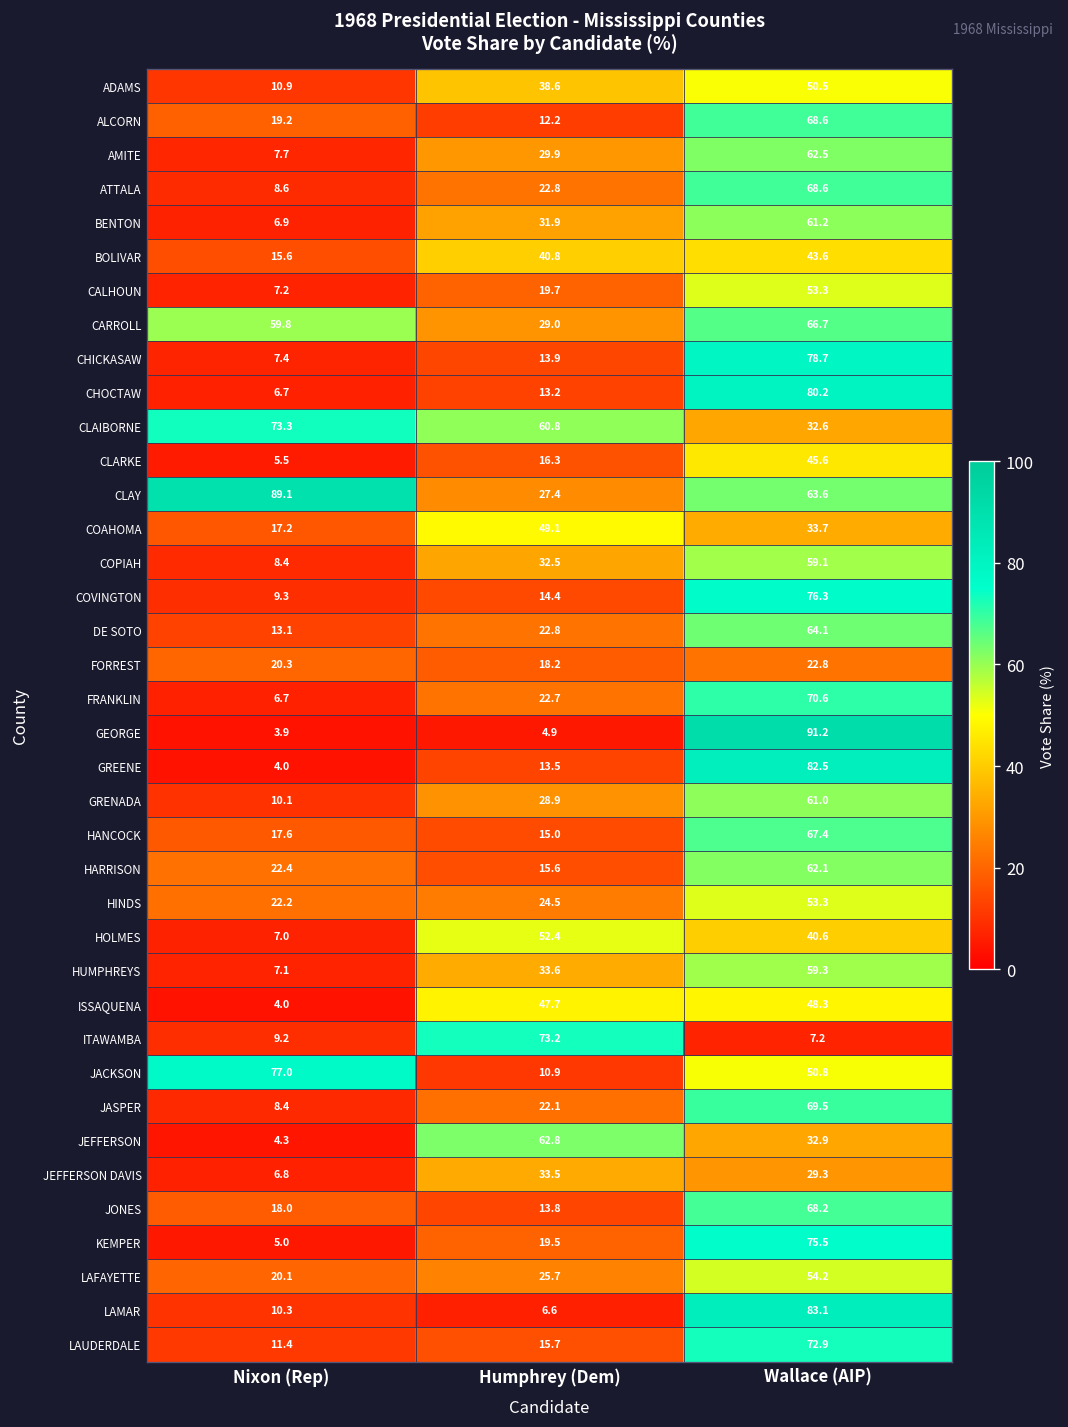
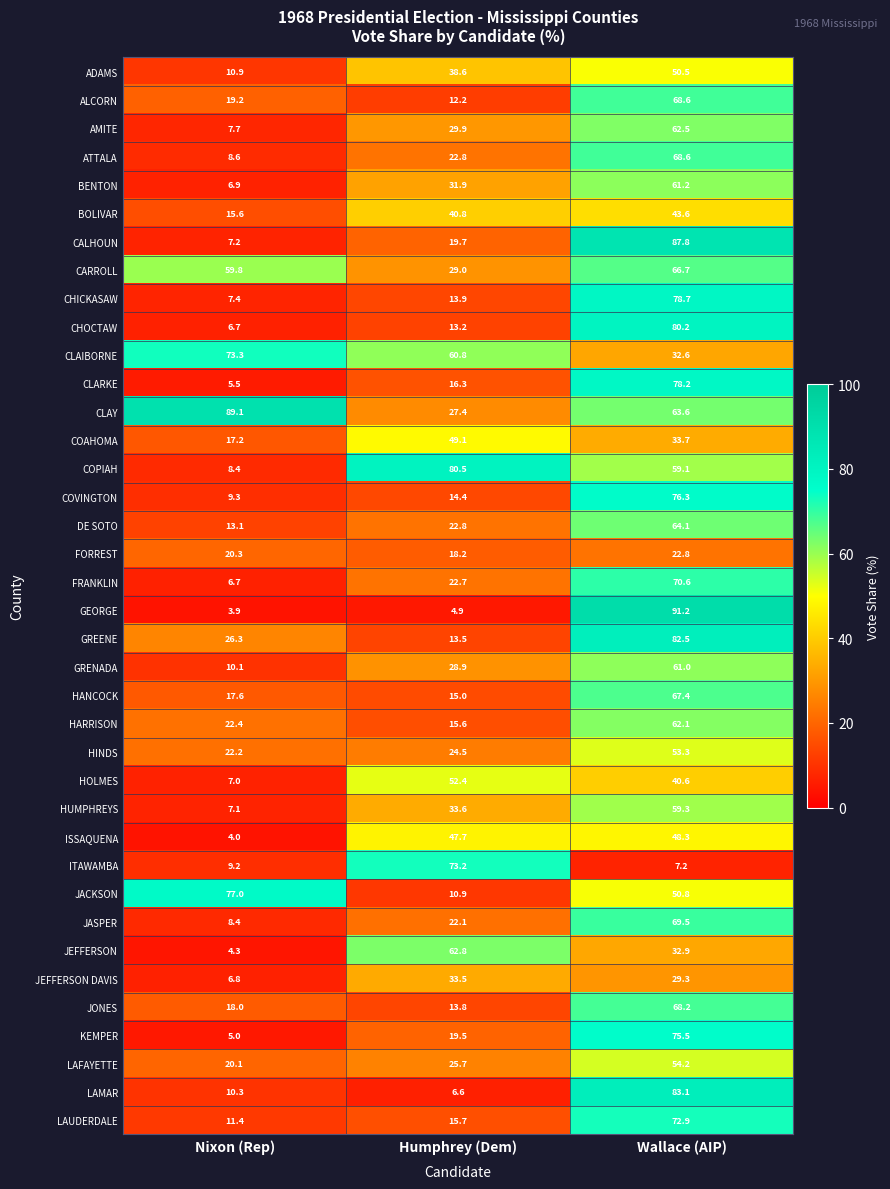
  {
    "ADAMS": {
      "Nixon (Rep)": 10.9,
      "Humphrey (Dem)": 38.6,
      "Wallace (AIP)": 50.5
    },
    "ALCORN": {
      "Nixon (Rep)": 19.2,
      "Humphrey (Dem)": 12.2,
      "Wallace (AIP)": 68.6
    },
    "AMITE": {
      "Nixon (Rep)": 7.7,
      "Humphrey (Dem)": 29.9,
      "Wallace (AIP)": 62.5
    },
    "ATTALA": {
      "Nixon (Rep)": 8.6,
      "Humphrey (Dem)": 22.8,
      "Wallace (AIP)": 68.6
    },
    "BENTON": {
      "Nixon (Rep)": 6.9,
      "Humphrey (Dem)": 31.9,
      "Wallace (AIP)": 61.2
    },
    "BOLIVAR": {
      "Nixon (Rep)": 15.6,
      "Humphrey (Dem)": 40.8,
      "Wallace (AIP)": 43.6
    },
    "CALHOUN": {
      "Nixon (Rep)": 7.2,
      "Humphrey (Dem)": 19.7,
-     "Wallace (AIP)": 53.3
+     "Wallace (AIP)": 87.8
    },
    "CARROLL": {
      "Nixon (Rep)": 59.8,
      "Humphrey (Dem)": 29.0,
      "Wallace (AIP)": 66.7
    },
    "CHICKASAW": {
      "Nixon (Rep)": 7.4,
      "Humphrey (Dem)": 13.9,
      "Wallace (AIP)": 78.7
    },
    "CHOCTAW": {
      "Nixon (Rep)": 6.7,
      "Humphrey (Dem)": 13.2,
      "Wallace (AIP)": 80.2
    },
    "CLAIBORNE": {
      "Nixon (Rep)": 73.3,
      "Humphrey (Dem)": 60.8,
      "Wallace (AIP)": 32.6
    },
    "CLARKE": {
      "Nixon (Rep)": 5.5,
      "Humphrey (Dem)": 16.3,
-     "Wallace (AIP)": 45.6
+     "Wallace (AIP)": 78.2
    },
    "CLAY": {
      "Nixon (Rep)": 89.1,
      "Humphrey (Dem)": 27.4,
      "Wallace (AIP)": 63.6
    },
    "COAHOMA": {
      "Nixon (Rep)": 17.2,
      "Humphrey (Dem)": 49.1,
      "Wallace (AIP)": 33.7
    },
    "COPIAH": {
      "Nixon (Rep)": 8.4,
-     "Humphrey (Dem)": 32.5,
+     "Humphrey (Dem)": 80.5,
      "Wallace (AIP)": 59.1
    },
    "COVINGTON": {
      "Nixon (Rep)": 9.3,
      "Humphrey (Dem)": 14.4,
      "Wallace (AIP)": 76.3
    },
    "DE SOTO": {
      "Nixon (Rep)": 13.1,
      "Humphrey (Dem)": 22.8,
      "Wallace (AIP)": 64.1
    },
    "FORREST": {
      "Nixon (Rep)": 20.3,
      "Humphrey (Dem)": 18.2,
      "Wallace (AIP)": 22.8
    },
    "FRANKLIN": {
      "Nixon (Rep)": 6.7,
      "Humphrey (Dem)": 22.7,
      "Wallace (AIP)": 70.6
    },
    "GEORGE": {
      "Nixon (Rep)": 3.9,
      "Humphrey (Dem)": 4.9,
      "Wallace (AIP)": 91.2
    },
    "GREENE": {
-     "Nixon (Rep)": 4.0,
+     "Nixon (Rep)": 26.3,
      "Humphrey (Dem)": 13.5,
      "Wallace (AIP)": 82.5
    },
    "GRENADA": {
      "Nixon (Rep)": 10.1,
      "Humphrey (Dem)": 28.9,
      "Wallace (AIP)": 61.0
    },
    "HANCOCK": {
      "Nixon (Rep)": 17.6,
      "Humphrey (Dem)": 15.0,
      "Wallace (AIP)": 67.4
    },
    "HARRISON": {
      "Nixon (Rep)": 22.4,
      "Humphrey (Dem)": 15.6,
      "Wallace (AIP)": 62.1
    },
    "HINDS": {
      "Nixon (Rep)": 22.2,
      "Humphrey (Dem)": 24.5,
      "Wallace (AIP)": 53.3
    },
    "HOLMES": {
      "Nixon (Rep)": 7.0,
      "Humphrey (Dem)": 52.4,
      "Wallace (AIP)": 40.6
    },
    "HUMPHREYS": {
      "Nixon (Rep)": 7.1,
      "Humphrey (Dem)": 33.6,
      "Wallace (AIP)": 59.3
    },
    "ISSAQUENA": {
      "Nixon (Rep)": 4.0,
      "Humphrey (Dem)": 47.7,
      "Wallace (AIP)": 48.3
    },
    "ITAWAMBA": {
      "Nixon (Rep)": 9.2,
      "Humphrey (Dem)": 73.2,
      "Wallace (AIP)": 7.2
    },
    "JACKSON": {
      "Nixon (Rep)": 77.0,
      "Humphrey (Dem)": 10.9,
      "Wallace (AIP)": 50.8
    },
    "JASPER": {
      "Nixon (Rep)": 8.4,
      "Humphrey (Dem)": 22.1,
      "Wallace (AIP)": 69.5
    },
    "JEFFERSON": {
      "Nixon (Rep)": 4.3,
      "Humphrey (Dem)": 62.8,
      "Wallace (AIP)": 32.9
    },
    "JEFFERSON DAVIS": {
      "Nixon (Rep)": 6.8,
      "Humphrey (Dem)": 33.5,
      "Wallace (AIP)": 29.3
    },
    "JONES": {
      "Nixon (Rep)": 18.0,
      "Humphrey (Dem)": 13.8,
      "Wallace (AIP)": 68.2
    },
    "KEMPER": {
      "Nixon (Rep)": 5.0,
      "Humphrey (Dem)": 19.5,
      "Wallace (AIP)": 75.5
    },
    "LAFAYETTE": {
      "Nixon (Rep)": 20.1,
      "Humphrey (Dem)": 25.7,
      "Wallace (AIP)": 54.2
    },
    "LAMAR": {
      "Nixon (Rep)": 10.3,
      "Humphrey (Dem)": 6.6,
      "Wallace (AIP)": 83.1
    },
    "LAUDERDALE": {
      "Nixon (Rep)": 11.4,
      "Humphrey (Dem)": 15.7,
      "Wallace (AIP)": 72.9
    }
  }
